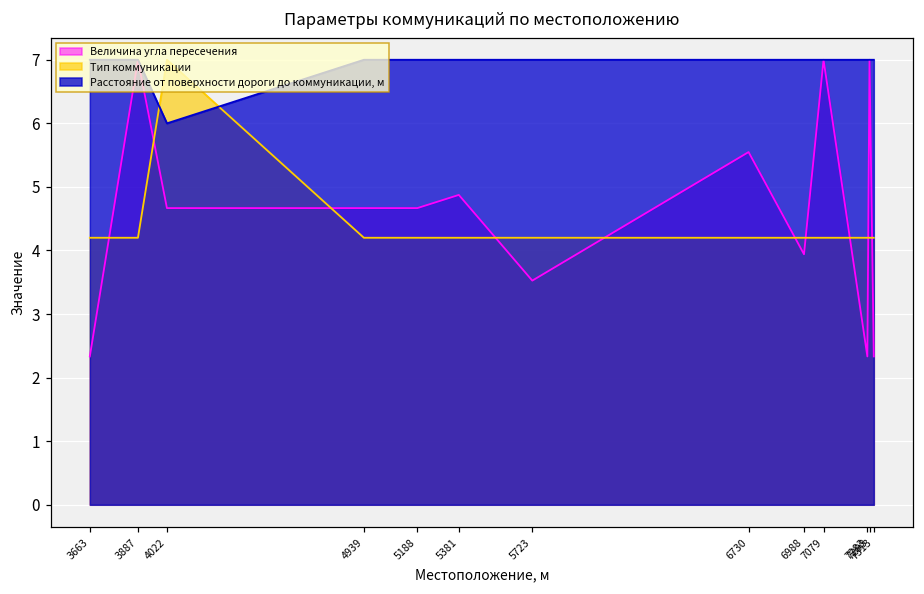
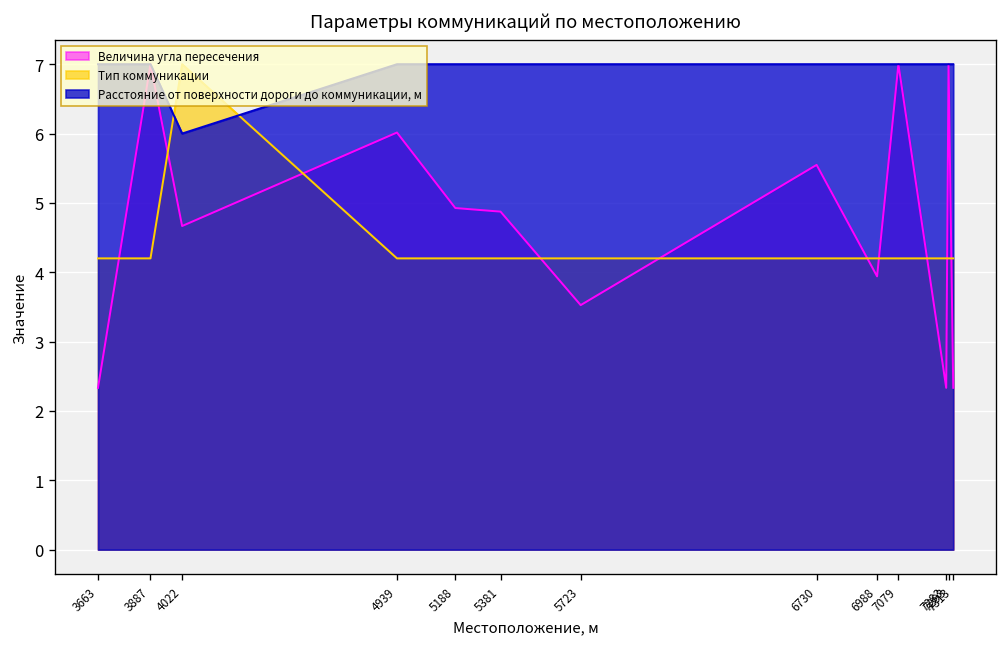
  {
    "Величина угла пересечения": {
      "3663": 2.3,
      "4022": 4.7,
-     "4939": 4.7,
-     "5188": 4.7,
+     "4939": 6.0,
+     "5188": 4.9,
      "5381": 4.9,
      "5723": 3.5,
      "6730": 5.5,
      "6988": 3.9,
      "7283": 2.3,
      "7313": 2.3
    },
    "Тип коммуникации": {
      "3663": 4.2,
      "3887": 4.2,
      "4939": 4.2,
      "5188": 4.2,
      "5381": 4.2,
      "5723": 4.2,
      "6730": 4.2,
      "6988": 4.2,
      "7079": 4.2,
      "7283": 4.2,
      "7293": 4.2,
      "7313": 4.2
    },
    "Расстояние от поверхности дороги до коммуникации, м": {
      "4022": 6.0,
      "5188": 7.0,
      "5381": 7.0,
      "5723": 7.0,
      "6730": 7.0,
      "6988": 7.0,
      "7313": 7.0
    }
  }
